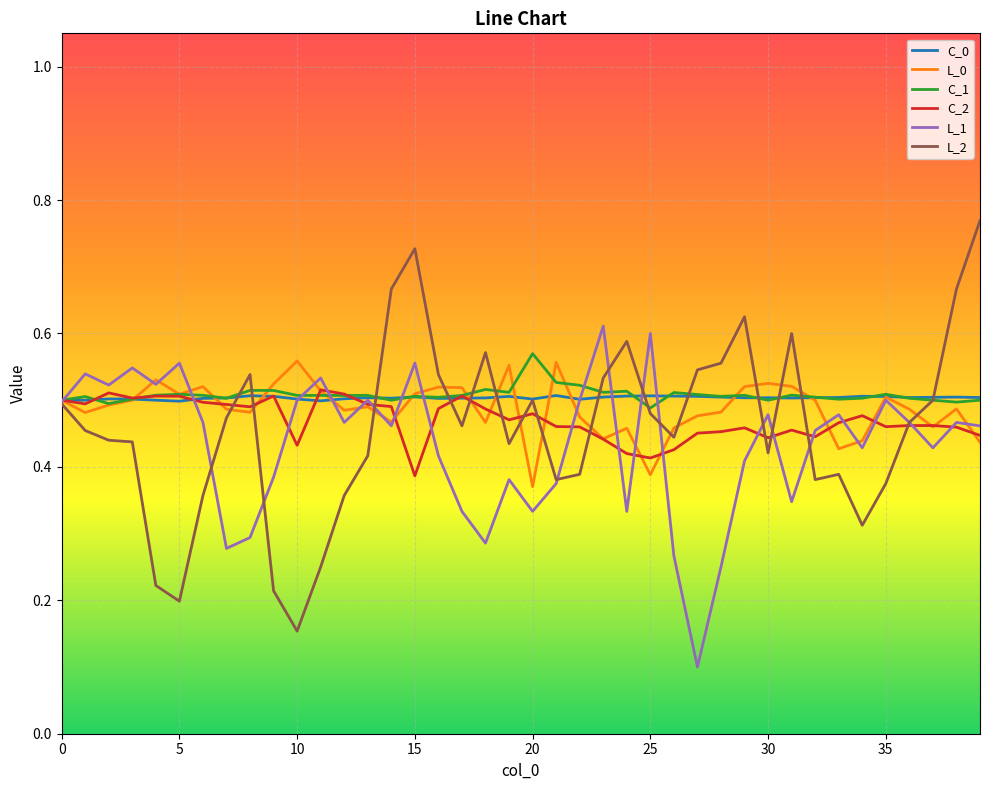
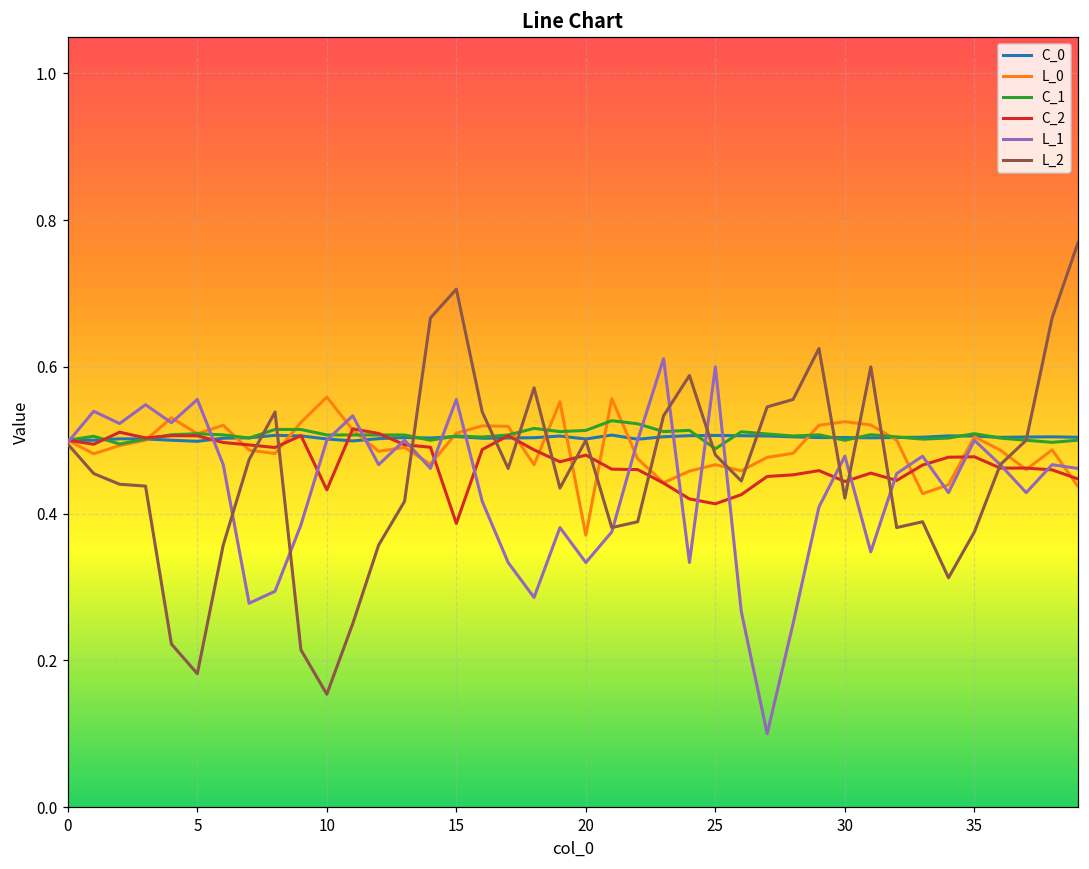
  {
    "C_0": {
      "5": 0.50,
      "25": 0.51
    },
    "L_0": {
      "10": 0.56,
      "20": 0.37,
-     "25": 0.39,
+     "25": 0.47,
      "30": 0.53
    },
    "C_1": {
      "10": 0.51,
-     "20": 0.57,
+     "20": 0.51,
      "25": 0.49
    },
    "C_2": {
      "10": 0.43,
      "15": 0.39,
      "20": 0.48,
      "25": 0.41,
      "30": 0.44,
-     "35": 0.46
+     "35": 0.48
    },
    "L_1": {
      "5": 0.56,
      "15": 0.56,
      "20": 0.33,
      "25": 0.60,
      "30": 0.48,
      "35": 0.50
    },
    "L_2": {
-     "5": 0.20,
+     "5": 0.18,
      "10": 0.15,
-     "15": 0.73,
+     "15": 0.71,
      "25": 0.48,
      "30": 0.42,
      "35": 0.38
    }
  }
